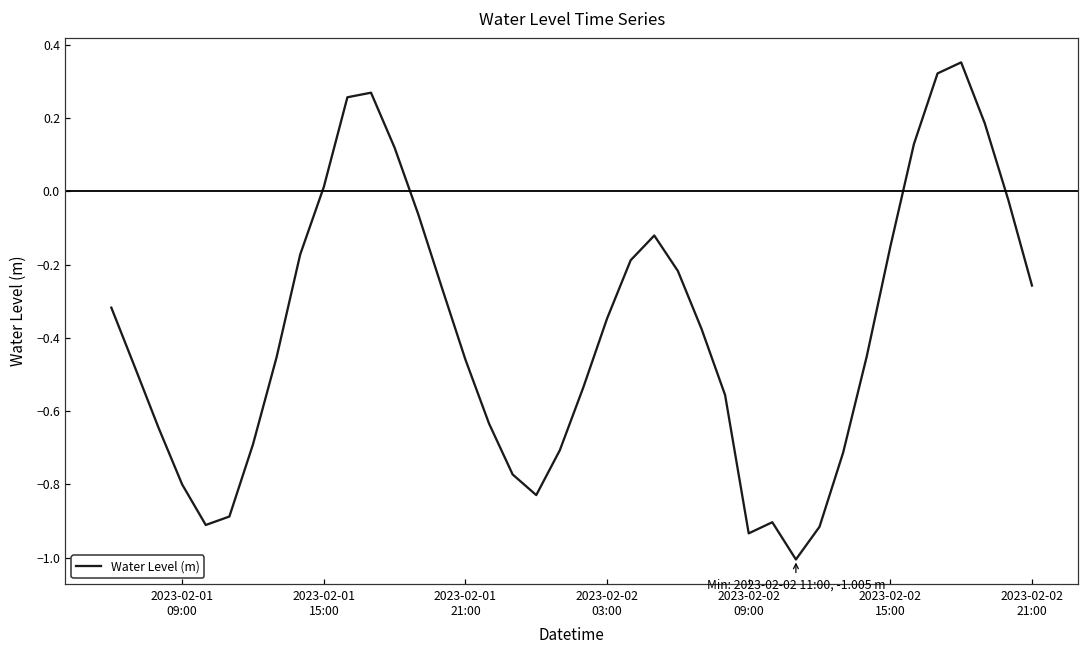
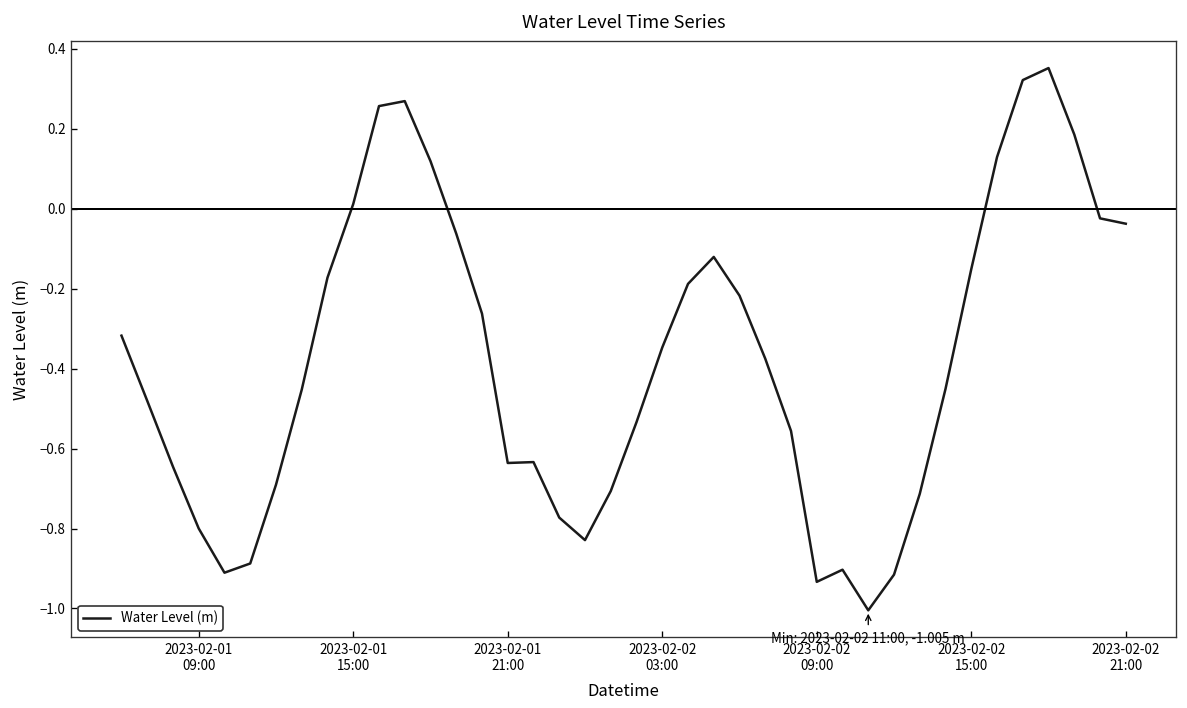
  {
    "2023-02-01 09:00": -0.80,
    "2023-02-01 15:00": 0.01,
-   "2023-02-01 21:00": -0.46,
+   "2023-02-01 21:00": -0.64,
    "2023-02-02 03:00": -0.35,
    "2023-02-02 09:00": -0.93,
    "2023-02-02 15:00": -0.15,
-   "2023-02-02 21:00": -0.26
+   "2023-02-02 21:00": -0.04
  }
